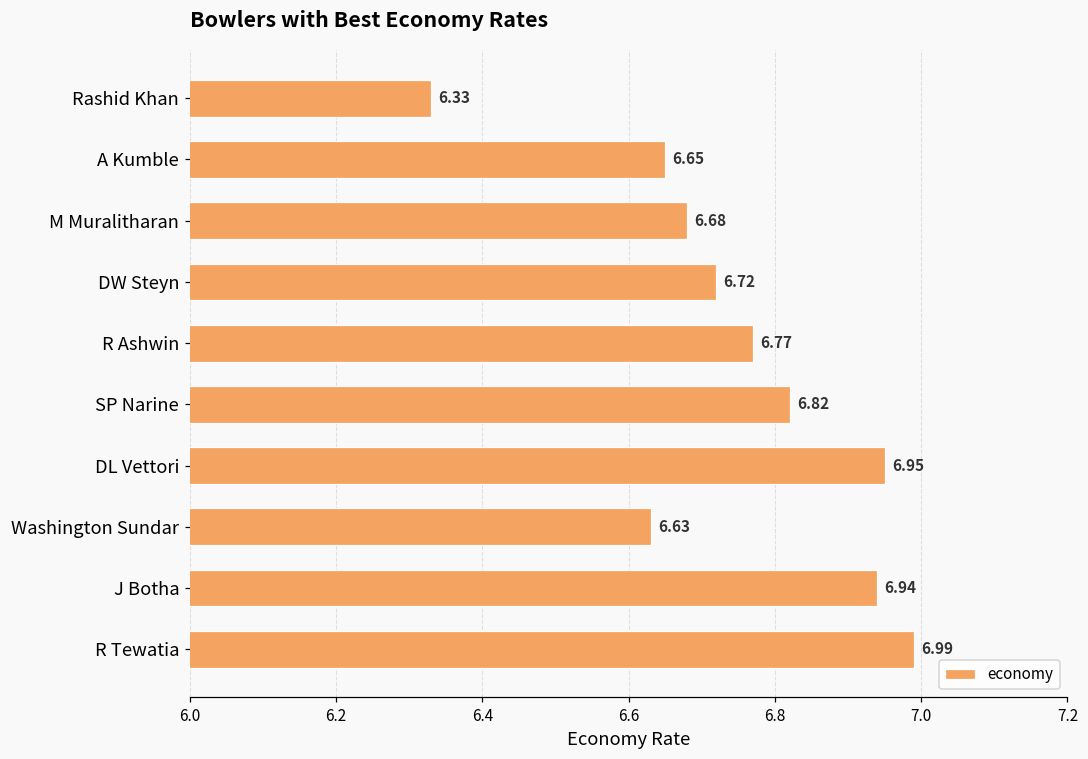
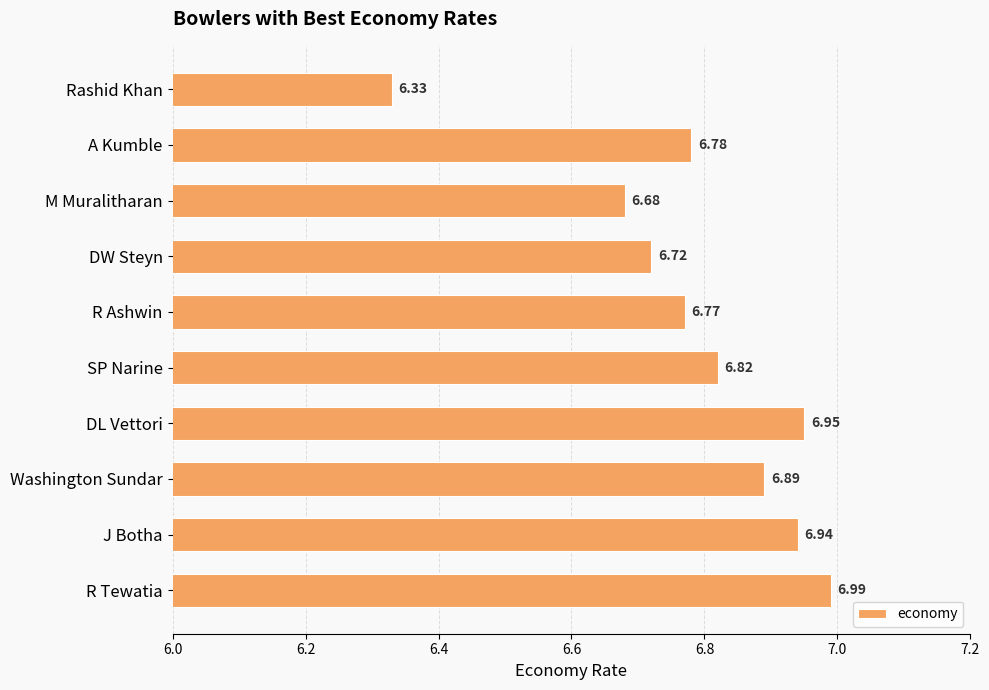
  {
    "Rashid Khan": 6.33,
-   "A Kumble": 6.65,
+   "A Kumble": 6.78,
    "M Muralitharan": 6.68,
    "DW Steyn": 6.72,
    "R Ashwin": 6.77,
    "SP Narine": 6.82,
    "DL Vettori": 6.95,
-   "Washington Sundar": 6.63,
+   "Washington Sundar": 6.89,
    "J Botha": 6.94,
    "R Tewatia": 6.99
  }
